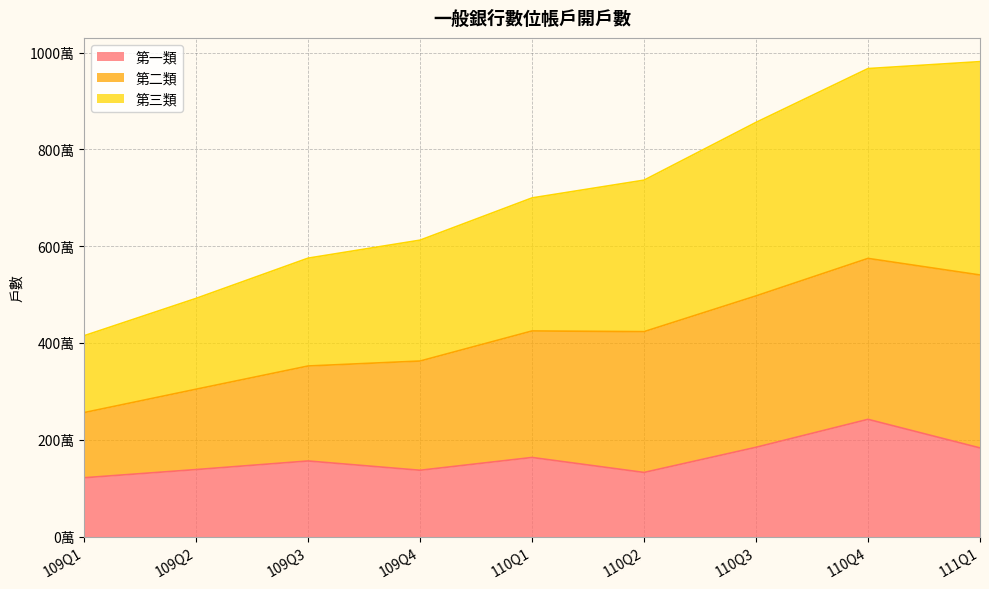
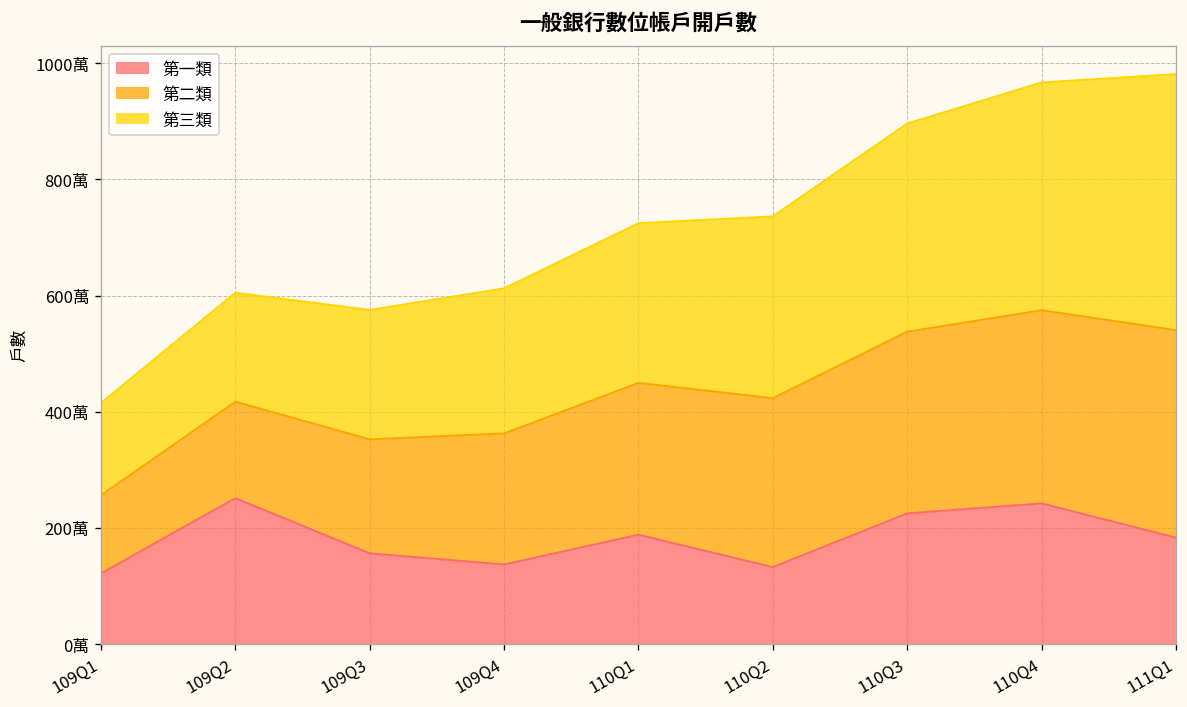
  {
    "第一類": {
      "109Q1": "120萬",
-     "109Q2": "140萬",
+     "109Q2": "250萬",
      "109Q3": "160萬",
      "109Q4": "140萬",
-     "110Q1": "160萬",
+     "110Q1": "190萬",
      "110Q2": "130萬",
-     "110Q3": "180萬",
+     "110Q3": "220萬",
      "110Q4": "240萬",
      "111Q1": "180萬"
    }
  }
